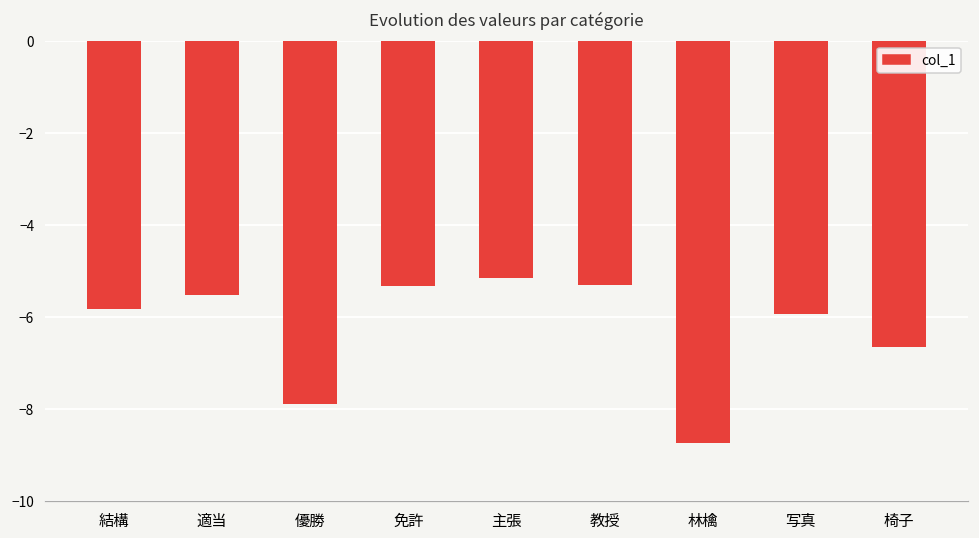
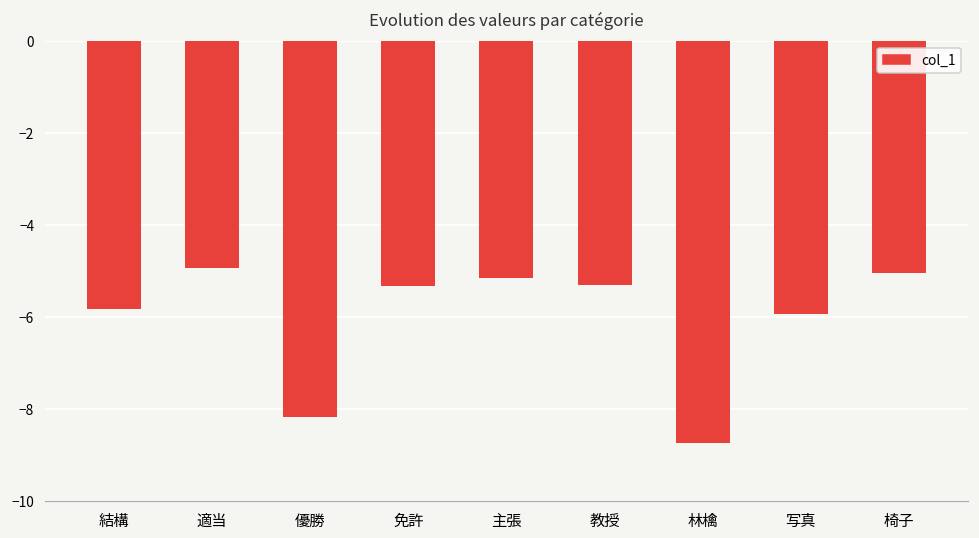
  {
    "結構": -5.8,
-   "適当": -5.5,
-   "優勝": -7.9,
+   "適当": -4.9,
+   "優勝": -8.2,
    "免許": -5.3,
    "主張": -5.2,
    "教授": -5.3,
    "林檎": -8.7,
    "写真": -5.9,
-   "椅子": -6.6
+   "椅子": -5.1
  }
